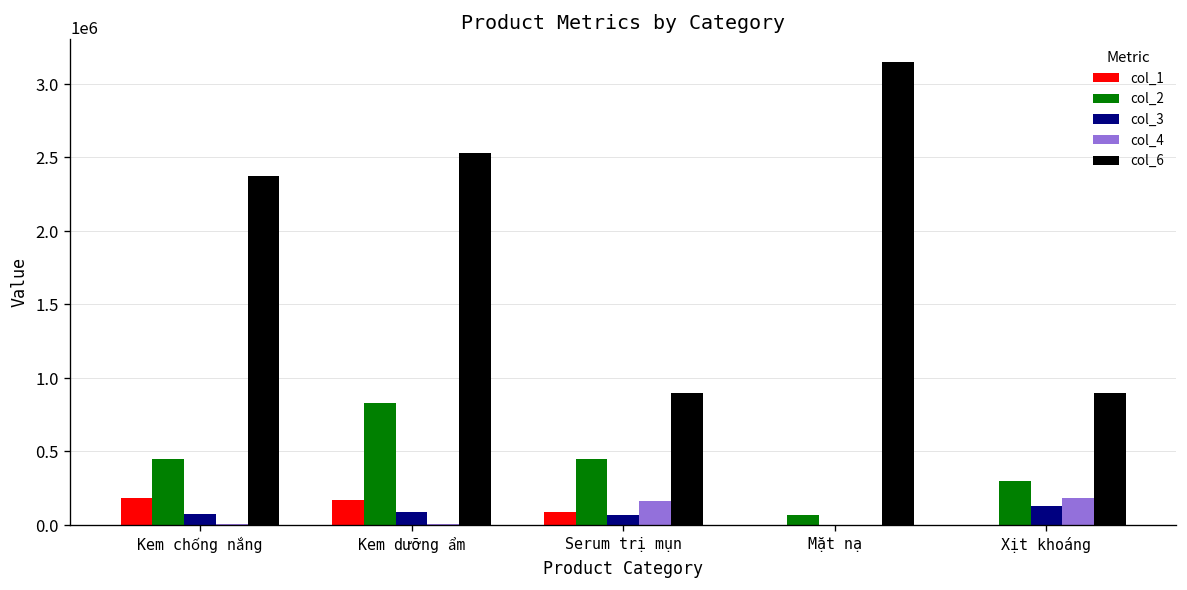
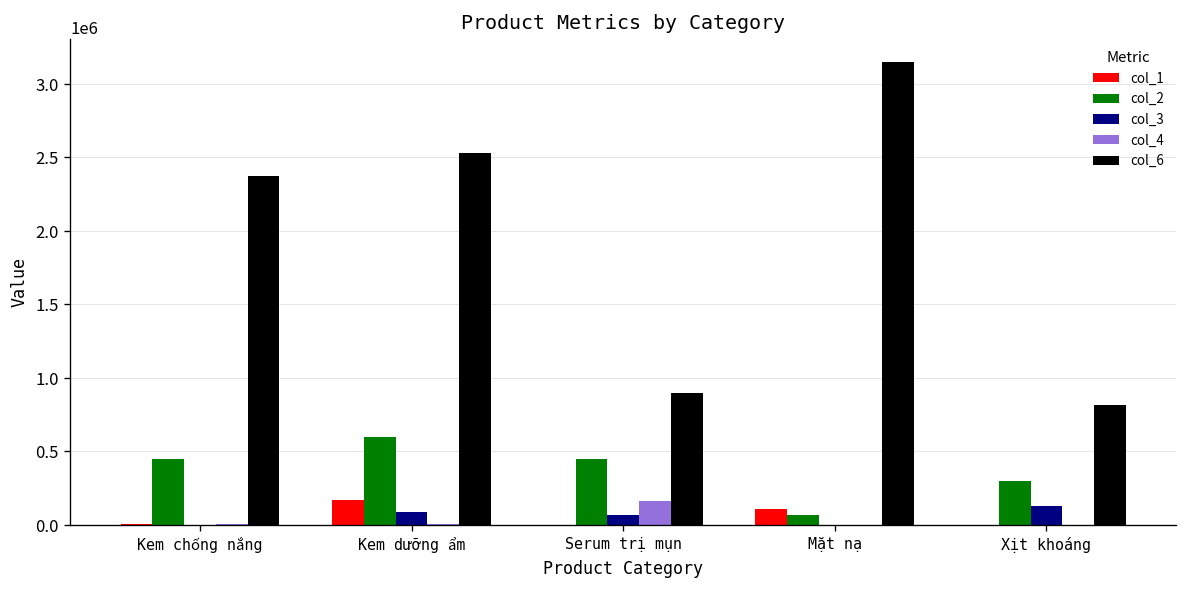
  {
    "col_1": {
-     "Kem chống nắng": 180000,
+     "Kem chống nắng": 0,
      "Kem dưỡng ẩm": 170000,
-     "Serum trị mụn": 90000,
-     "Mặt nạ": 0
+     "Serum trị mụn": 0,
+     "Mặt nạ": 110000
    },
    "col_2": {
      "Kem chống nắng": 450000,
-     "Kem dưỡng ẩm": 830000,
+     "Kem dưỡng ẩm": 600000,
      "Serum trị mụn": 450000,
      "Mặt nạ": 70000,
      "Xịt khoáng": 300000
    },
    "col_3": {
-     "Kem chống nắng": 70000,
+     "Kem chống nắng": 0,
      "Kem dưỡng ẩm": 90000,
      "Serum trị mụn": 70000,
      "Xịt khoáng": 130000
    },
    "col_4": {
      "Serum trị mụn": 160000,
-     "Xịt khoáng": 180000
+     "Xịt khoáng": 0
    },
    "col_6": {
      "Kem chống nắng": 2380000,
      "Kem dưỡng ẩm": 2530000,
      "Serum trị mụn": 900000,
      "Mặt nạ": 3150000,
-     "Xịt khoáng": 900000
+     "Xịt khoáng": 820000
    }
  }
